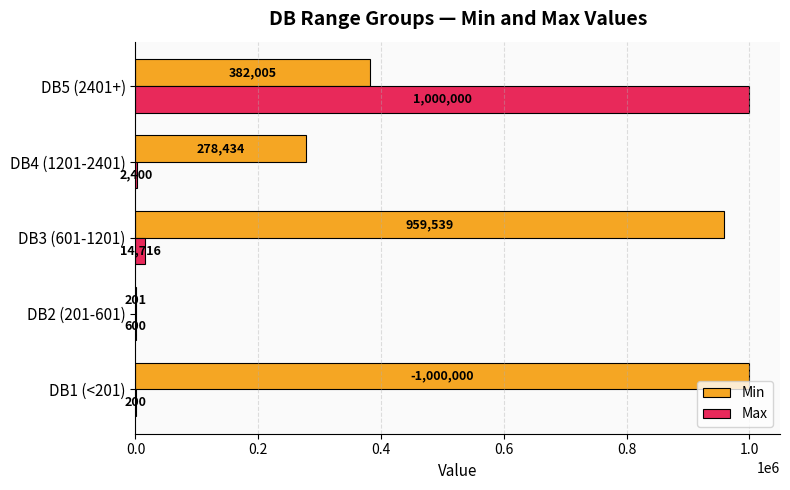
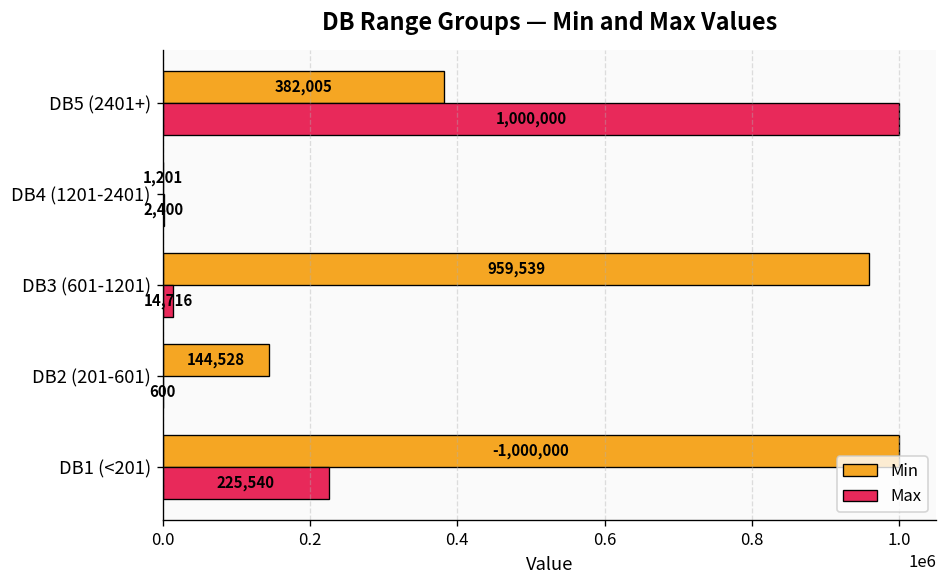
  {
    "Min": {
      "DB5 (2401+)": "382,005",
-     "DB4 (1201-2401)": "278,434",
+     "DB4 (1201-2401)": "1,201",
      "DB3 (601-1201)": "959,539",
-     "DB2 (201-601)": "201"
+     "DB2 (201-601)": "144,528"
    },
    "Max": {
      "DB5 (2401+)": "1,000,000",
      "DB4 (1201-2401)": "2,400",
      "DB3 (601-1201)": "14,716",
      "DB2 (201-601)": "600",
-     "DB1 (<201)": "200"
+     "DB1 (<201)": "225,540"
    }
  }
